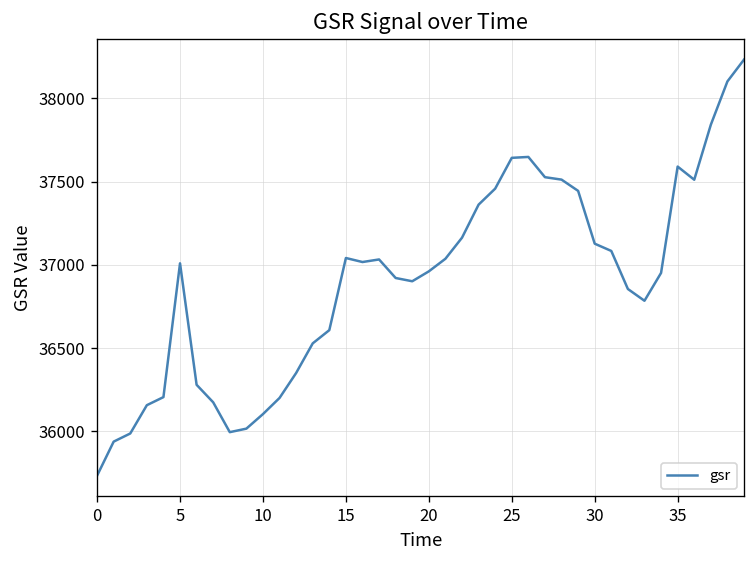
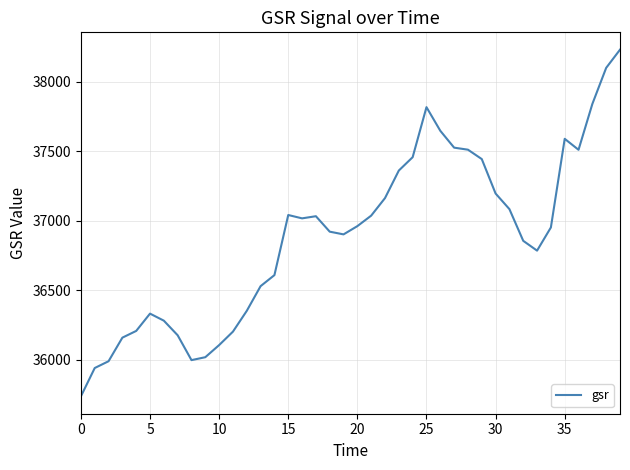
  {
    "0": 35730,
-   "5": 37010,
+   "5": 36330,
    "10": 36100,
    "15": 37040,
    "20": 36960,
-   "25": 37640,
-   "30": 37130,
+   "25": 37820,
+   "30": 37200,
    "35": 37590
  }
